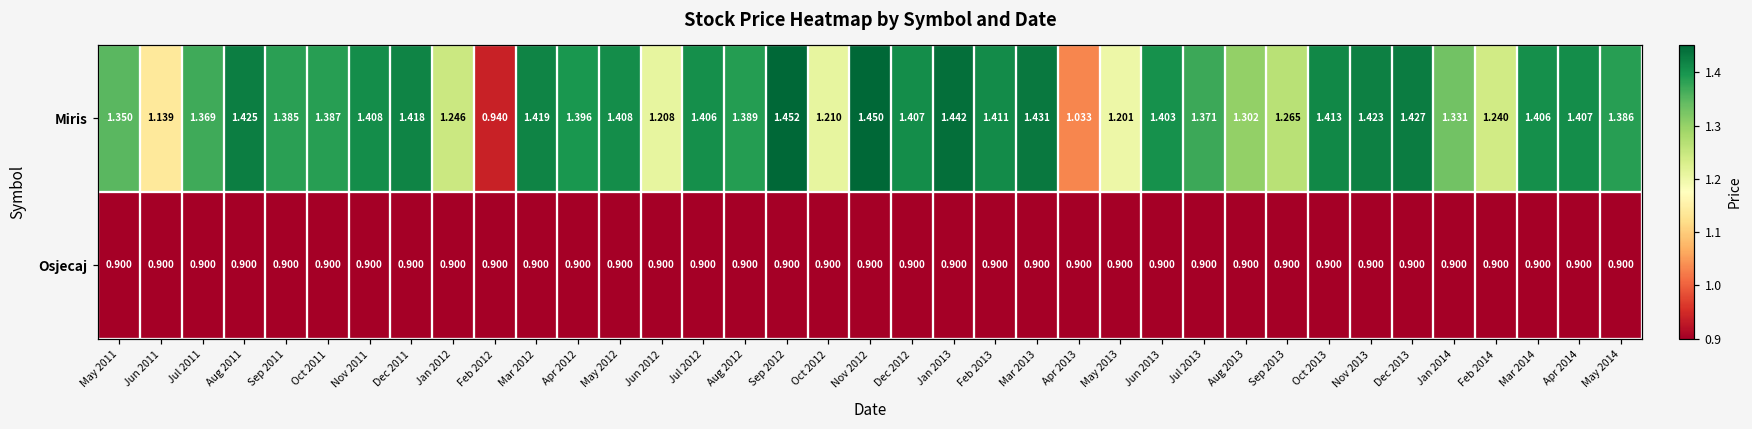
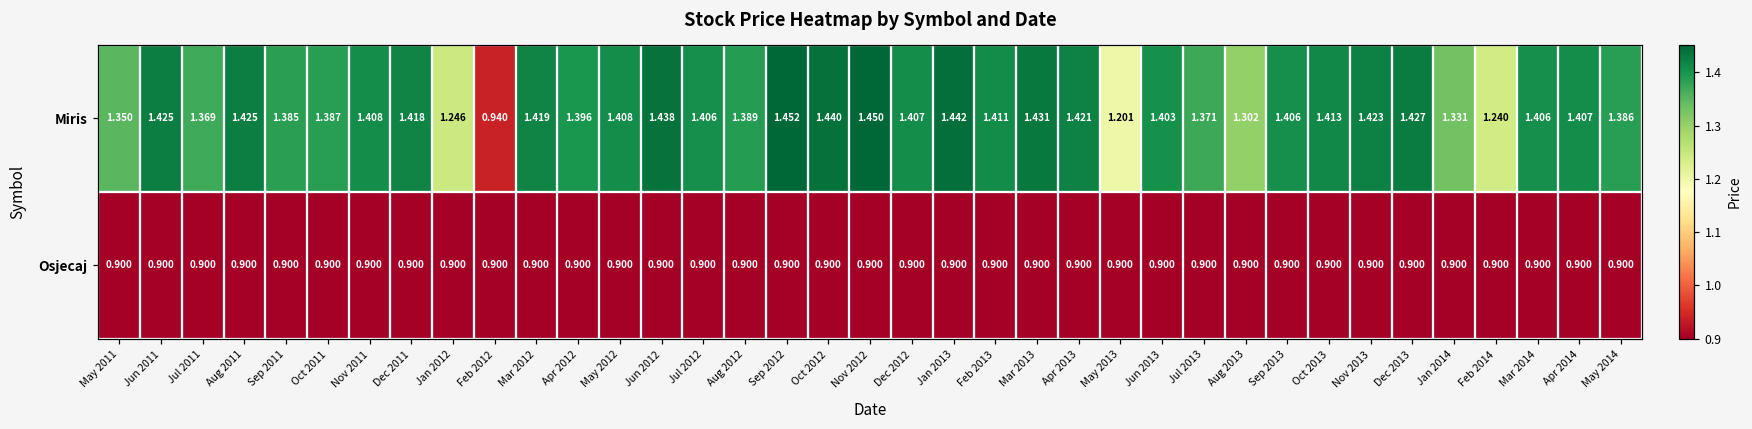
  {
    "Miris": {
      "May 2011": 1.350,
-     "Jun 2011": 1.139,
+     "Jun 2011": 1.425,
      "Jul 2011": 1.369,
      "Aug 2011": 1.425,
      "Sep 2011": 1.385,
      "Oct 2011": 1.387,
      "Nov 2011": 1.408,
      "Dec 2011": 1.418,
      "Jan 2012": 1.246,
      "Feb 2012": 0.940,
      "Mar 2012": 1.419,
      "Apr 2012": 1.396,
      "May 2012": 1.408,
-     "Jun 2012": 1.208,
+     "Jun 2012": 1.438,
      "Jul 2012": 1.406,
      "Aug 2012": 1.389,
      "Sep 2012": 1.452,
-     "Oct 2012": 1.210,
+     "Oct 2012": 1.440,
      "Nov 2012": 1.450,
      "Dec 2012": 1.407,
      "Jan 2013": 1.442,
      "Feb 2013": 1.411,
      "Mar 2013": 1.431,
-     "Apr 2013": 1.033,
+     "Apr 2013": 1.421,
      "May 2013": 1.201,
      "Jun 2013": 1.403,
      "Jul 2013": 1.371,
      "Aug 2013": 1.302,
-     "Sep 2013": 1.265,
+     "Sep 2013": 1.406,
      "Oct 2013": 1.413,
      "Nov 2013": 1.423,
      "Dec 2013": 1.427,
      "Jan 2014": 1.331,
      "Feb 2014": 1.240,
      "Mar 2014": 1.406,
      "Apr 2014": 1.407,
      "May 2014": 1.386
    },
    "Osjecaj": {
      "May 2011": 0.900,
      "Jun 2011": 0.900,
      "Jul 2011": 0.900,
      "Aug 2011": 0.900,
      "Sep 2011": 0.900,
      "Oct 2011": 0.900,
      "Nov 2011": 0.900,
      "Dec 2011": 0.900,
      "Jan 2012": 0.900,
      "Feb 2012": 0.900,
      "Mar 2012": 0.900,
      "Apr 2012": 0.900,
      "May 2012": 0.900,
      "Jun 2012": 0.900,
      "Jul 2012": 0.900,
      "Aug 2012": 0.900,
      "Sep 2012": 0.900,
      "Oct 2012": 0.900,
      "Nov 2012": 0.900,
      "Dec 2012": 0.900,
      "Jan 2013": 0.900,
      "Feb 2013": 0.900,
      "Mar 2013": 0.900,
      "Apr 2013": 0.900,
      "May 2013": 0.900,
      "Jun 2013": 0.900,
      "Jul 2013": 0.900,
      "Aug 2013": 0.900,
      "Sep 2013": 0.900,
      "Oct 2013": 0.900,
      "Nov 2013": 0.900,
      "Dec 2013": 0.900,
      "Jan 2014": 0.900,
      "Feb 2014": 0.900,
      "Mar 2014": 0.900,
      "Apr 2014": 0.900,
      "May 2014": 0.900
    }
  }
